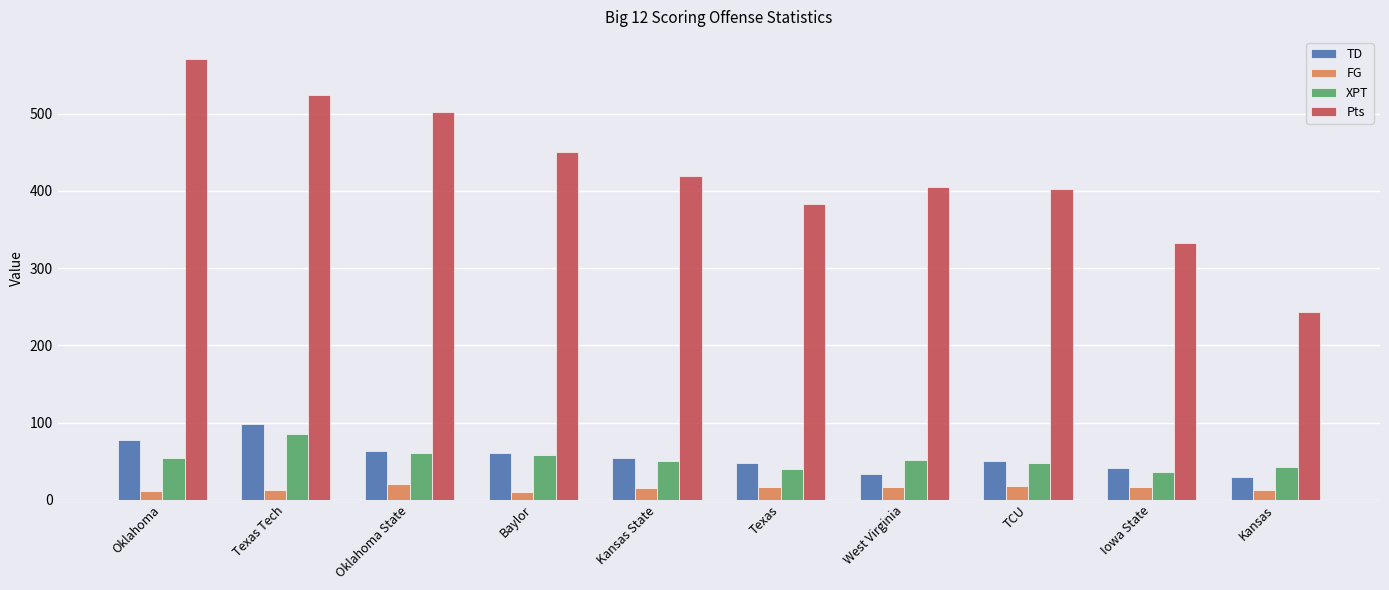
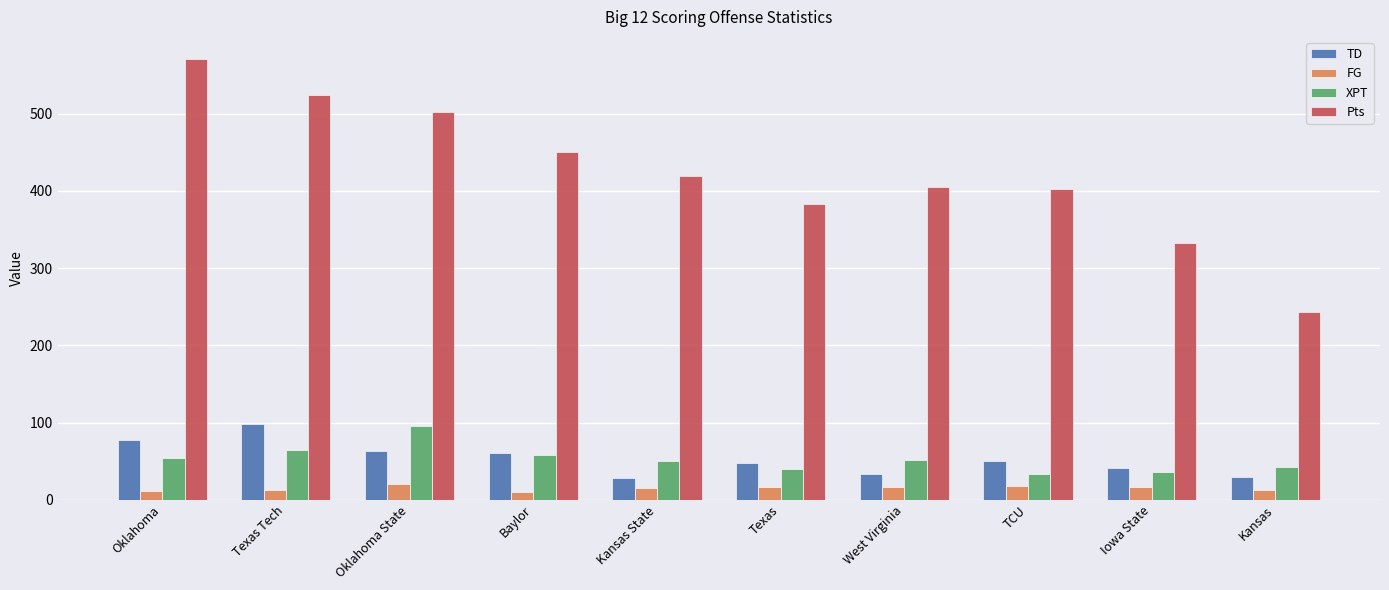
  {
    "TD": {
      "Oklahoma": 80,
      "Texas Tech": 100,
      "Oklahoma State": 60,
      "Baylor": 60,
-     "Kansas State": 50,
+     "Kansas State": 30,
      "Texas": 50,
      "West Virginia": 30,
      "TCU": 50,
      "Iowa State": 40,
      "Kansas": 30
    },
    "XPT": {
      "Oklahoma": 50,
-     "Texas Tech": 90,
-     "Oklahoma State": 60,
+     "Texas Tech": 70,
+     "Oklahoma State": 100,
      "Baylor": 60,
      "Kansas State": 50,
      "Texas": 40,
      "West Virginia": 50,
-     "TCU": 50,
+     "TCU": 30,
      "Iowa State": 40,
      "Kansas": 40
    }
  }
